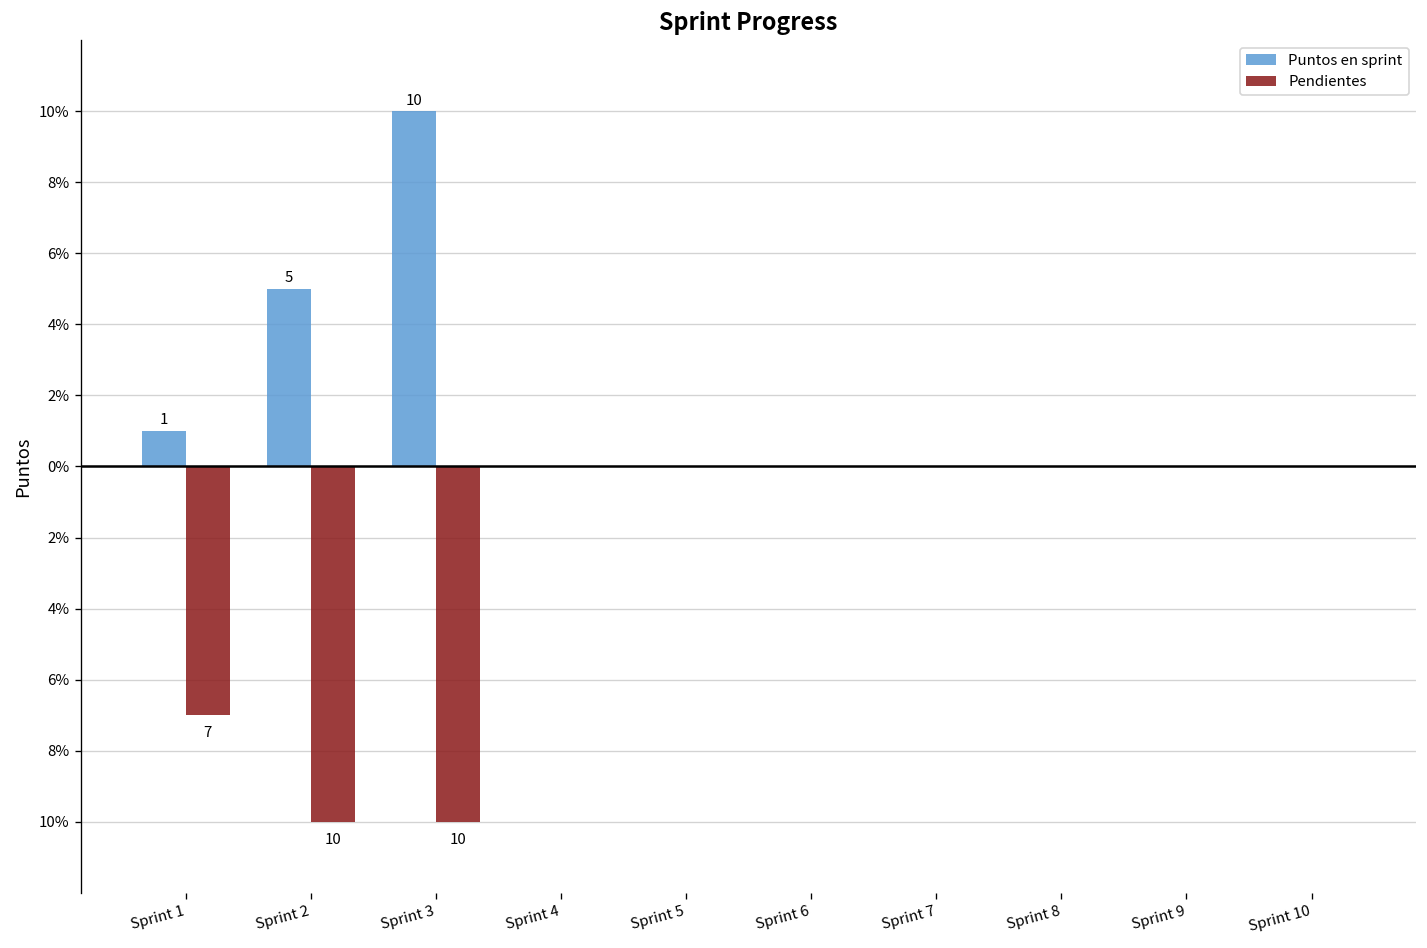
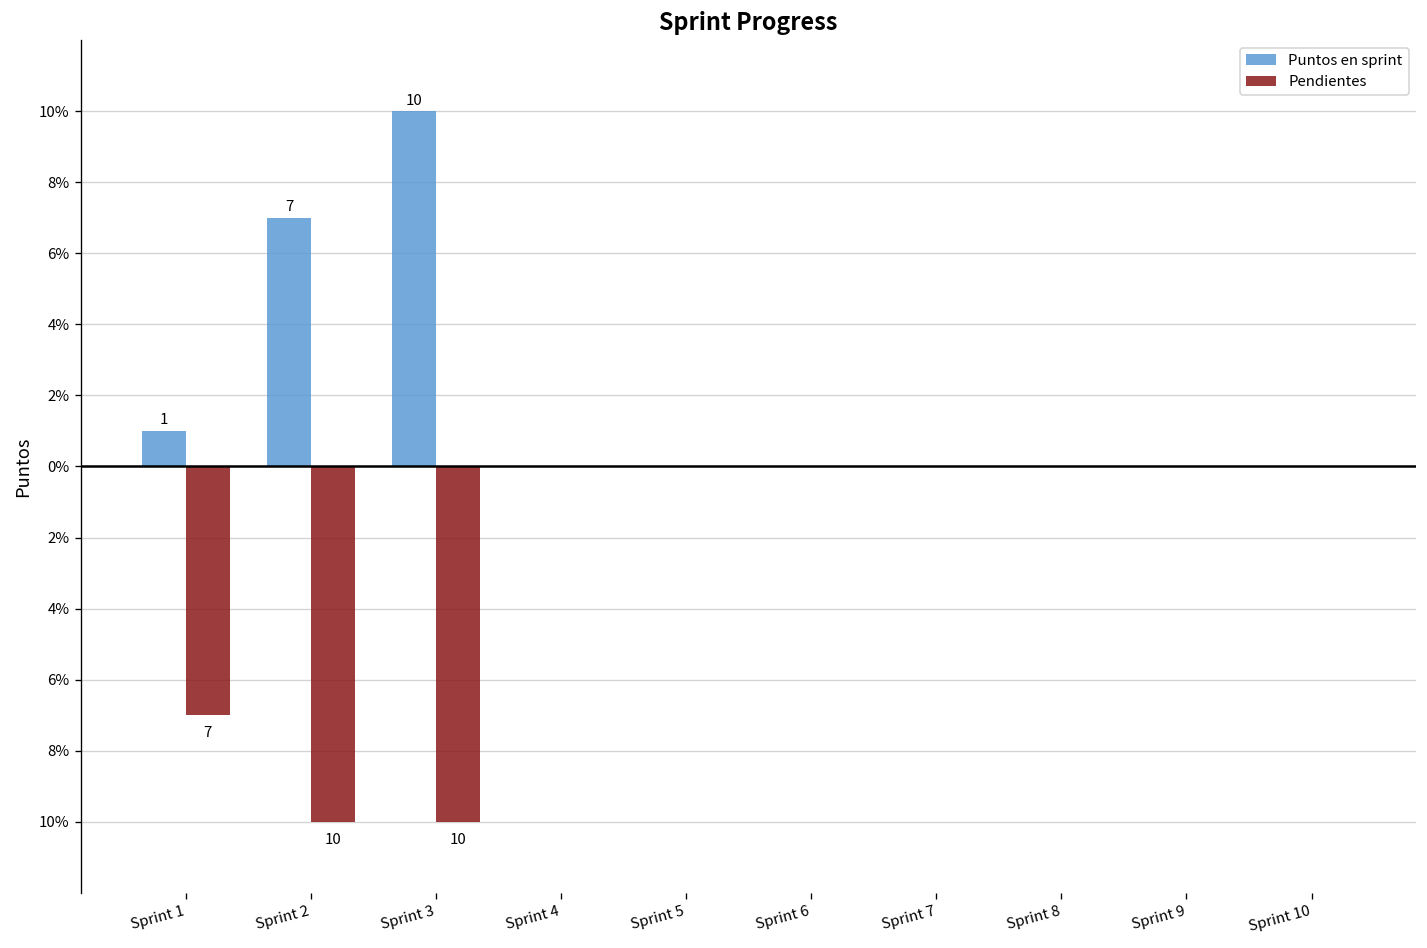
  {
    "Puntos en sprint": {
      "Sprint 1": 1,
-     "Sprint 2": 5,
+     "Sprint 2": 7,
      "Sprint 3": 10
    }
  }
